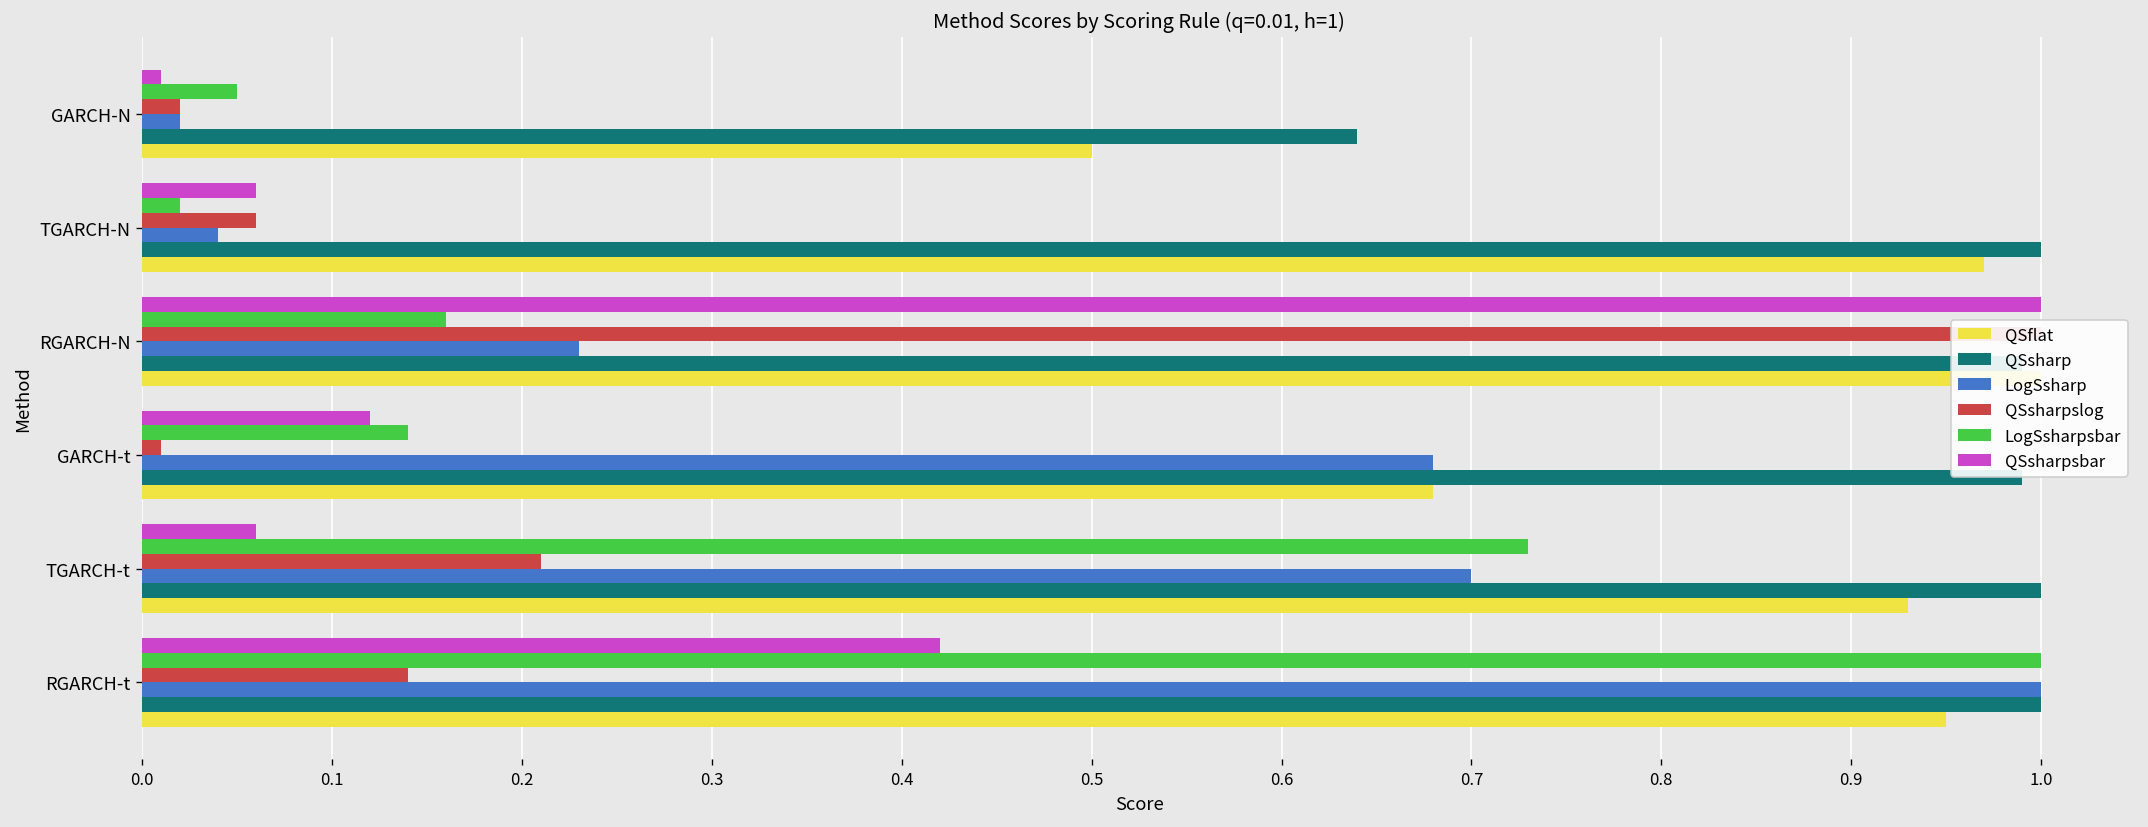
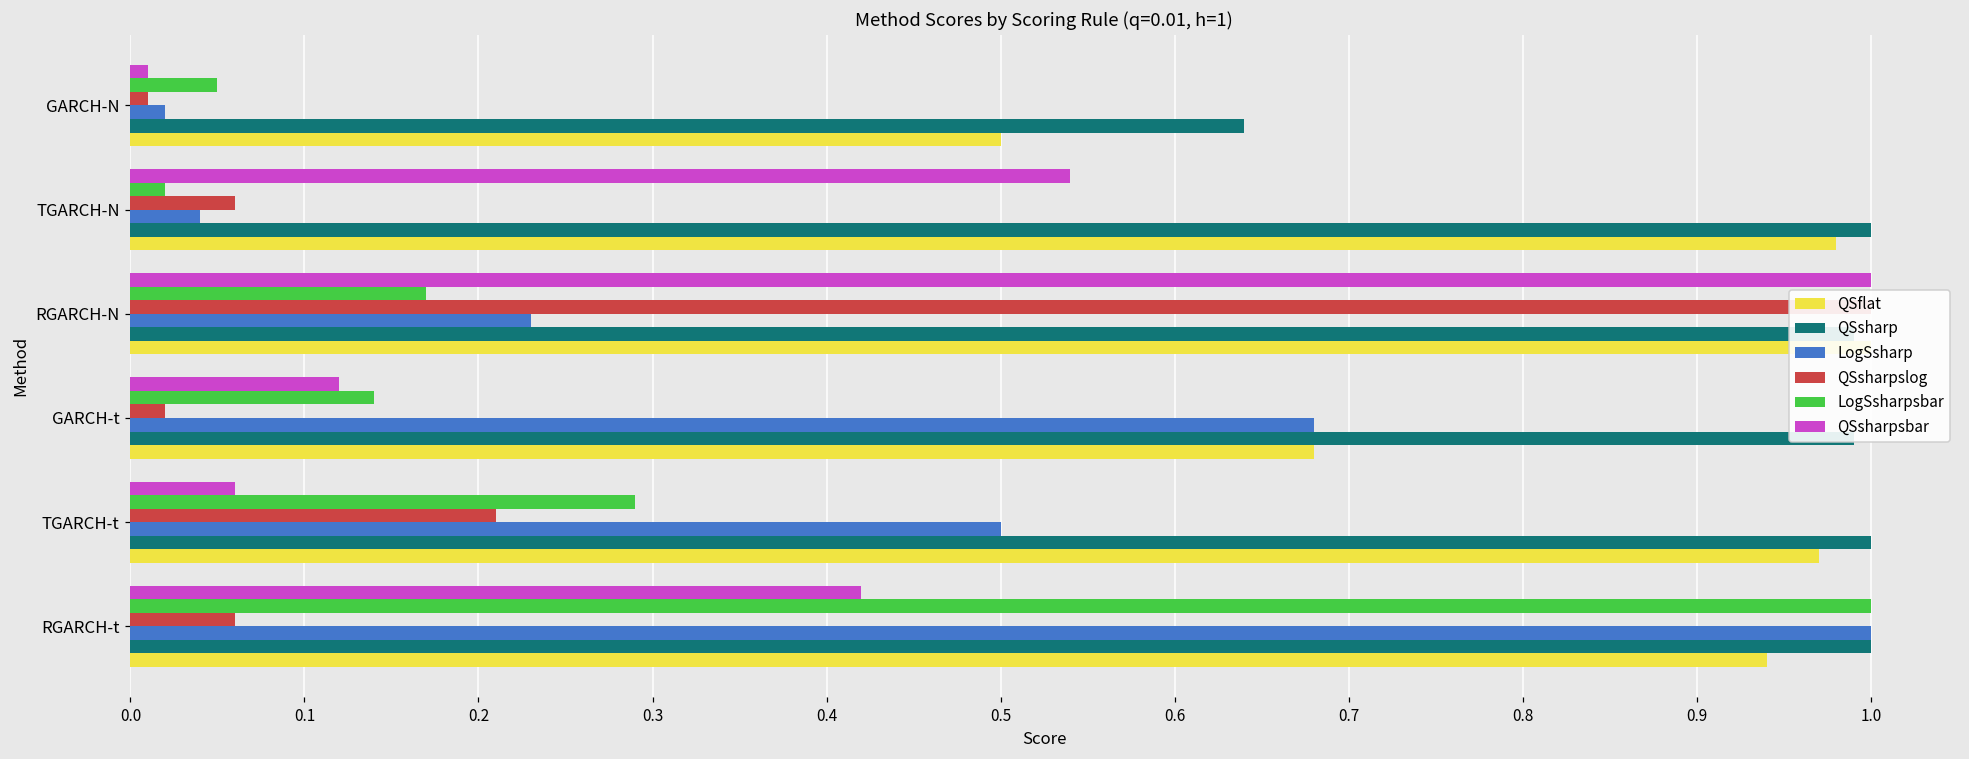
  {
    "QSflat": {
      "GARCH-N": 0.50,
-     "TGARCH-N": 0.97,
+     "TGARCH-N": 0.98,
      "GARCH-t": 0.68,
-     "TGARCH-t": 0.93,
-     "RGARCH-t": 0.95
+     "TGARCH-t": 0.97,
+     "RGARCH-t": 0.94
    },
    "QSsharp": {
      "GARCH-N": 0.64,
      "TGARCH-N": 1.00,
      "GARCH-t": 0.99,
      "TGARCH-t": 1.00,
      "RGARCH-t": 1.00
    },
    "LogSsharp": {
      "GARCH-N": 0.020,
      "TGARCH-N": 0.040,
      "RGARCH-N": 0.230,
      "GARCH-t": 0.680,
-     "TGARCH-t": 0.7,
+     "TGARCH-t": 0.5,
      "RGARCH-t": 1.0
    },
    "QSsharpslog": {
-     "GARCH-N": 0.02,
+     "GARCH-N": 0.01,
      "TGARCH-N": 0.06,
-     "GARCH-t": 0.01,
+     "GARCH-t": 0.02,
      "TGARCH-t": 0.21,
-     "RGARCH-t": 0.14
+     "RGARCH-t": 0.06
    },
    "LogSsharpsbar": {
      "GARCH-N": 0.05,
      "TGARCH-N": 0.02,
-     "RGARCH-N": 0.16,
+     "RGARCH-N": 0.17,
      "GARCH-t": 0.14,
-     "TGARCH-t": 0.73,
+     "TGARCH-t": 0.29,
      "RGARCH-t": 1.00
    },
    "QSsharpsbar": {
      "GARCH-N": 0.01,
-     "TGARCH-N": 0.06,
+     "TGARCH-N": 0.54,
      "RGARCH-N": 1.00,
      "GARCH-t": 0.12,
      "TGARCH-t": 0.06,
      "RGARCH-t": 0.42
    }
  }
